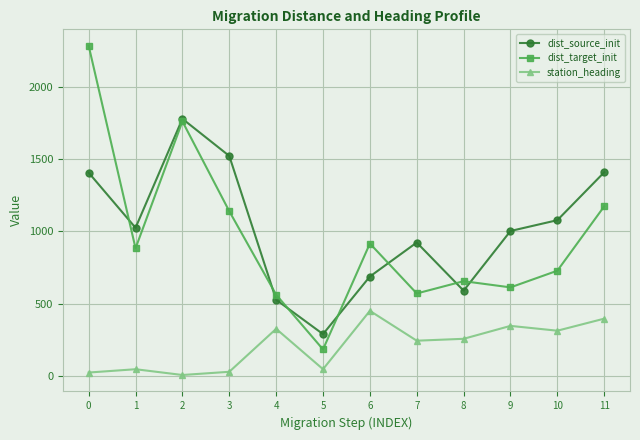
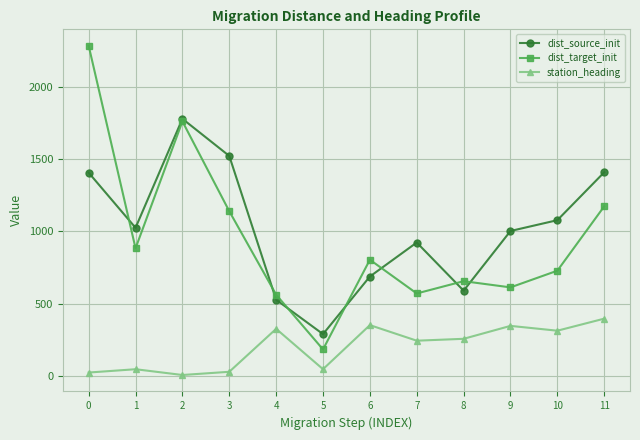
  {
    "dist_source_init": {
      "0": 1410,
      "1": 1030,
      "2": 1780,
      "3": 1520,
      "4": 530,
      "5": 290,
      "6": 690,
      "7": 920,
      "8": 590,
      "9": 1000,
      "10": 1080,
      "11": 1410
    },
    "dist_target_init": {
      "0": 2290,
      "1": 880,
      "2": 1760,
      "3": 1140,
      "4": 560,
      "5": 180,
-     "6": 920,
+     "6": 800,
      "7": 570,
      "8": 660,
      "9": 610,
      "10": 730,
      "11": 1170
    },
    "station_heading": {
      "0": 20,
      "1": 50,
      "2": 10,
      "3": 30,
      "4": 330,
      "5": 50,
-     "6": 450,
+     "6": 350,
      "7": 240,
      "8": 260,
      "9": 350,
      "10": 310,
      "11": 400
    }
  }
